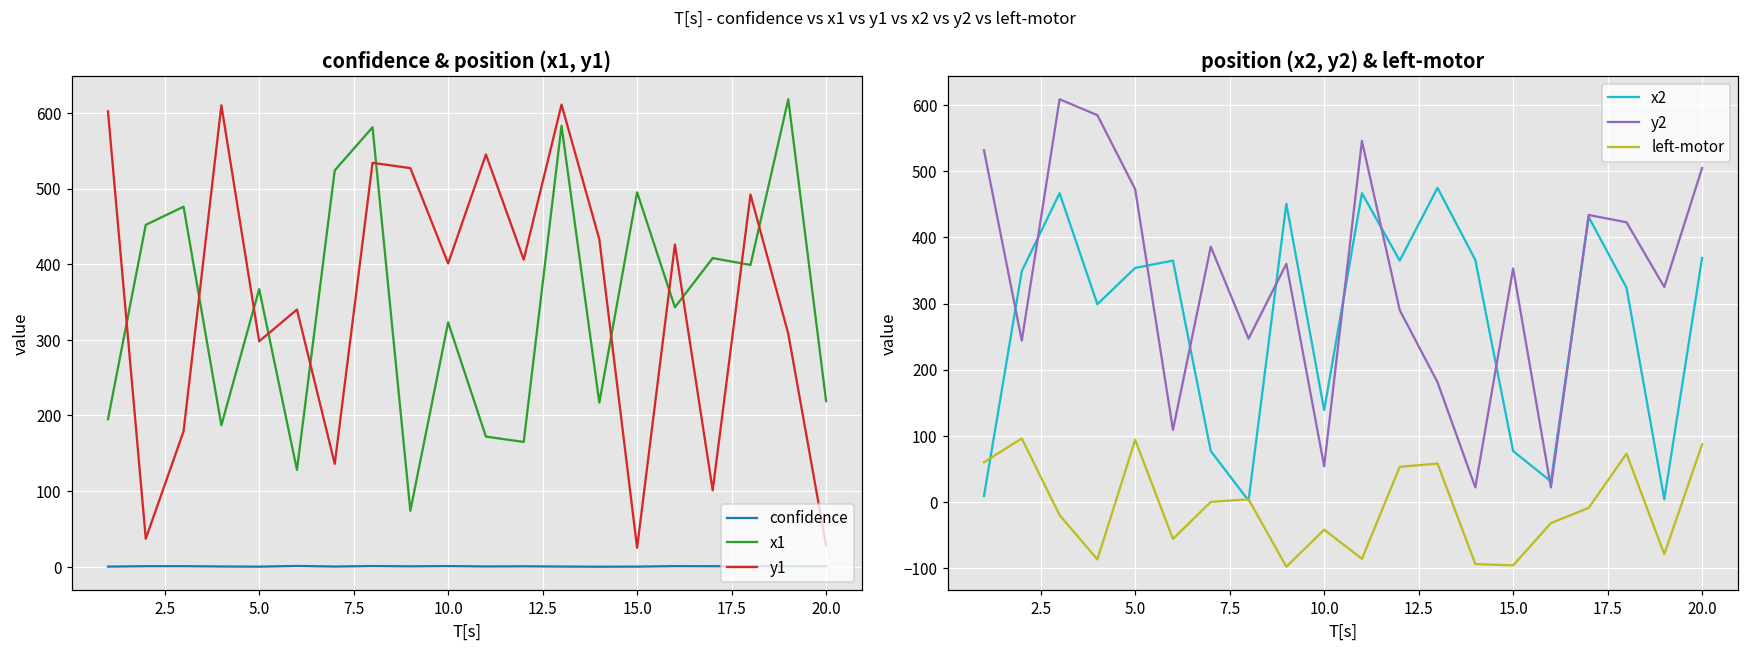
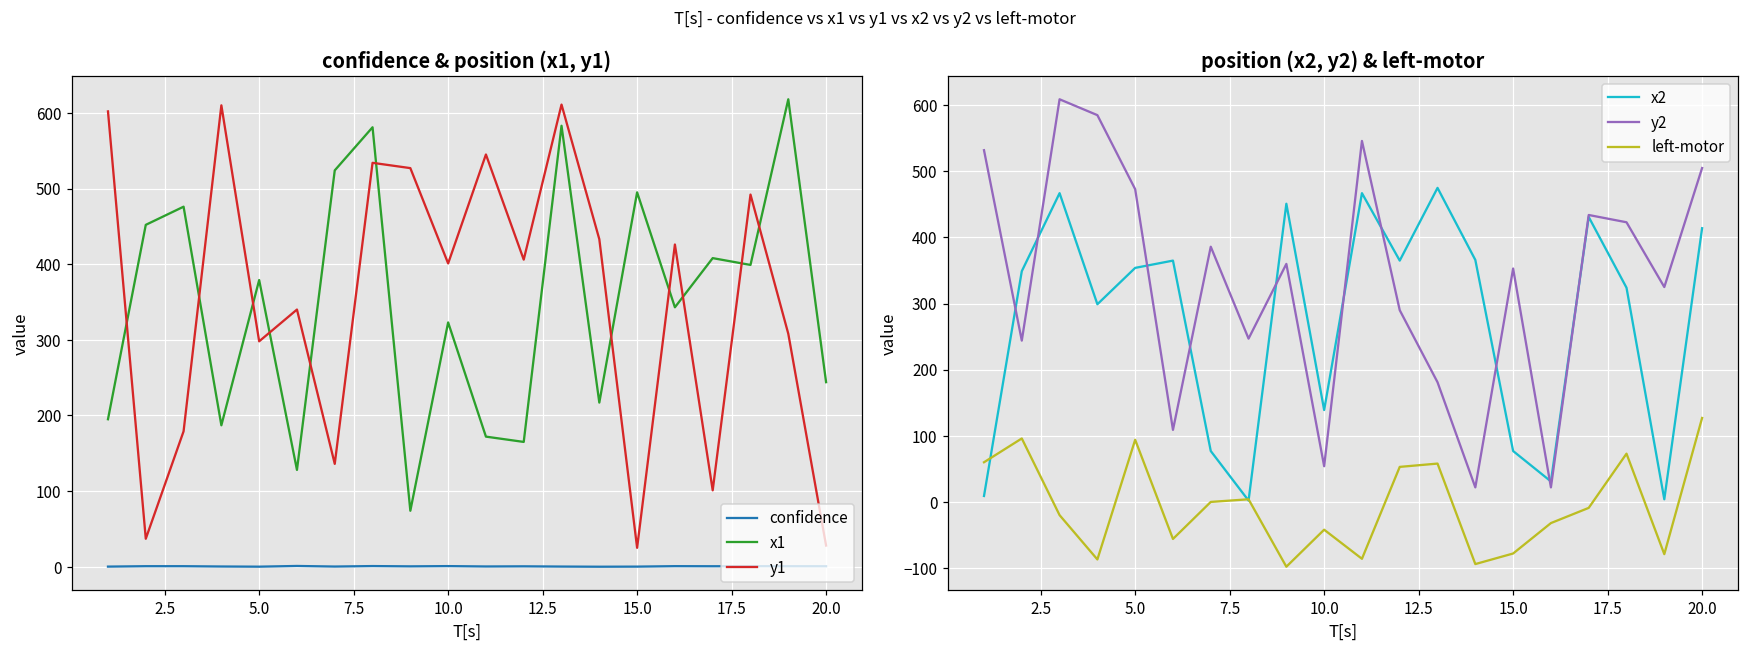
  {
    "confidence & position (x1, y1)": {
      "confidence": {
        "5.0": 0,
        "10.0": 0,
        "15.0": 0
      },
      "x1": {
-       "5.0": 370,
+       "5.0": 380,
        "10.0": 320,
        "15.0": 500,
-       "20.0": 220
+       "20.0": 240
      },
      "y1": {
        "5.0": 300,
        "10.0": 400,
        "15.0": 30
      }
    },
    "position (x2, y2) & left-motor": {
      "x2": {
        "5.0": 350,
        "10.0": 140,
        "15.0": 80,
-       "20.0": 370
+       "20.0": 410
      },
      "y2": {
        "5.0": 470,
        "10.0": 50,
        "15.0": 350,
        "20.0": 510
      },
      "left-motor": {
        "5.0": 90,
        "10.0": -40,
-       "15.0": -100,
-       "20.0": 90
+       "15.0": -80,
+       "20.0": 130
      }
    }
  }
